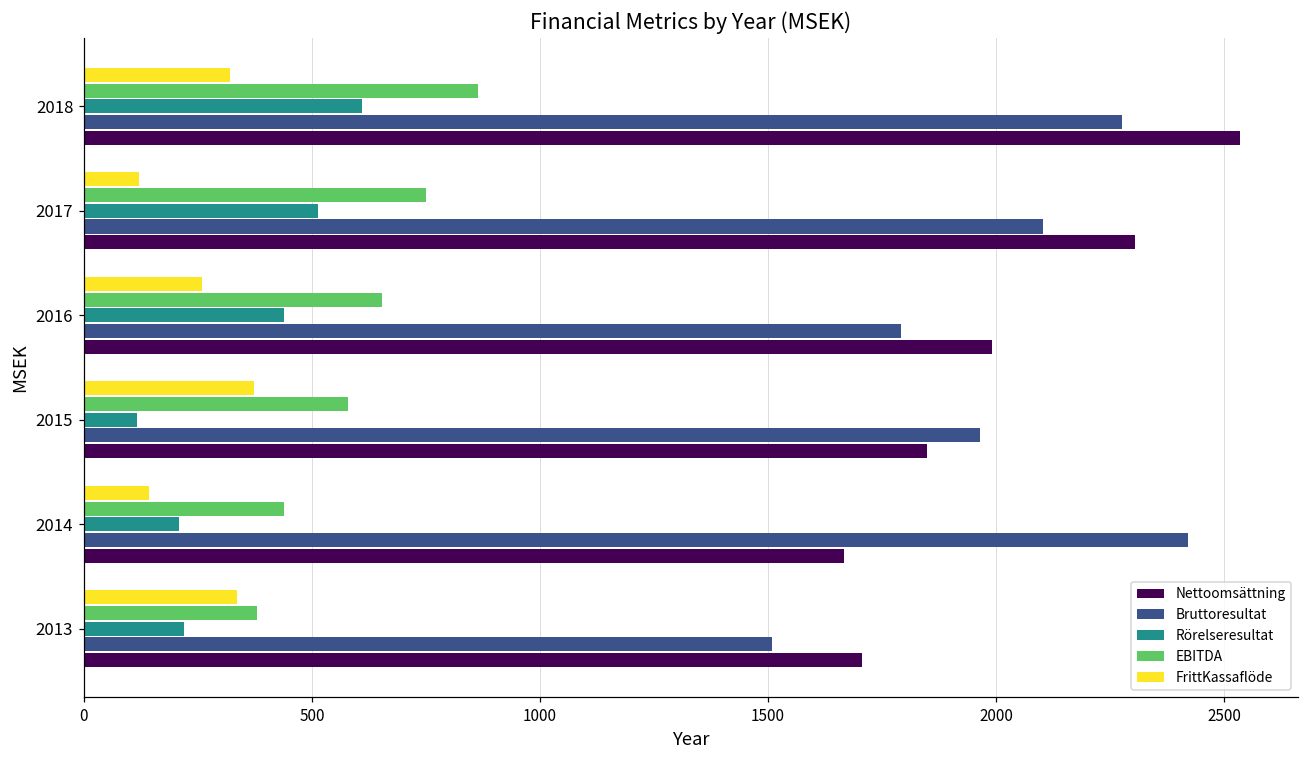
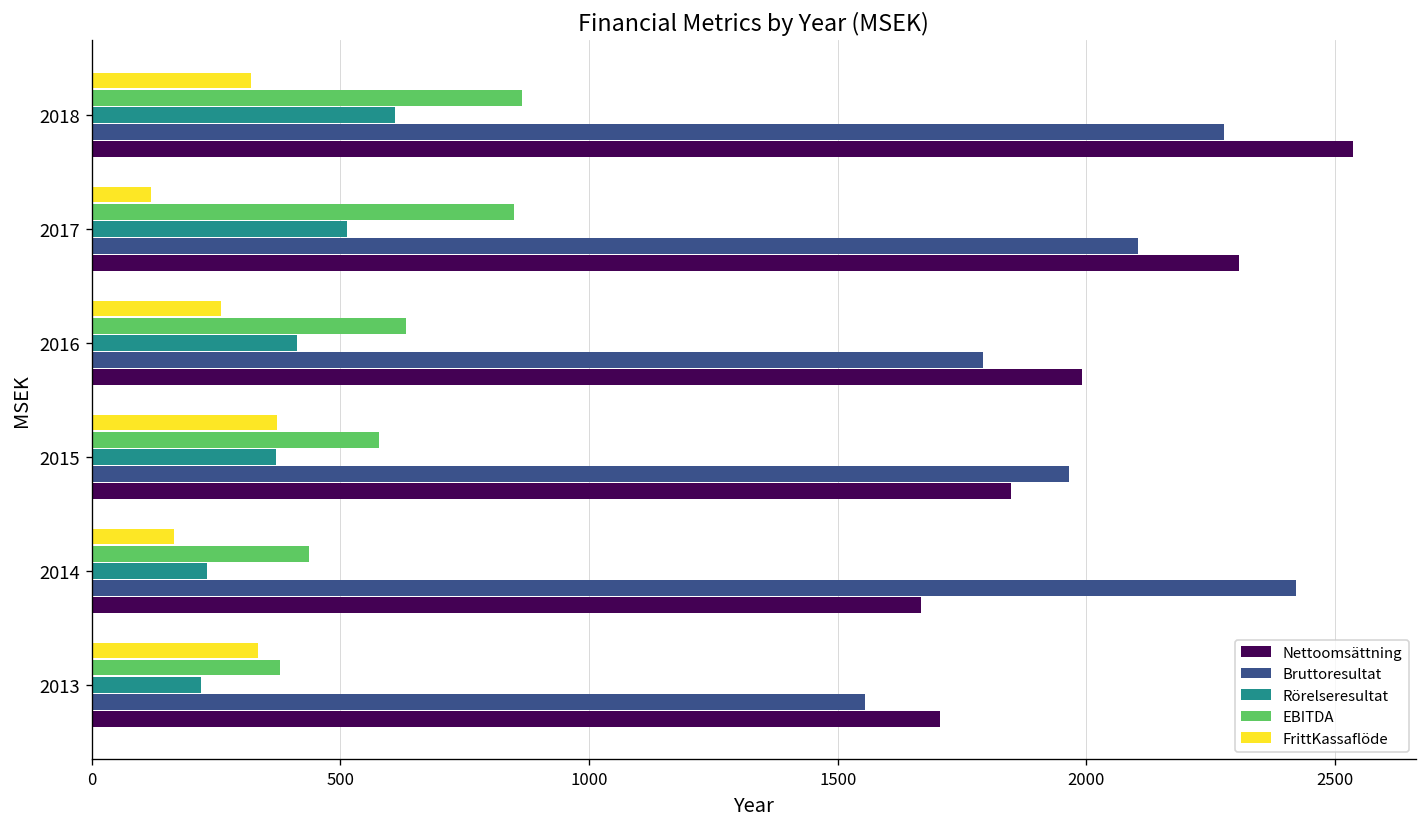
  {
    "Nettoomsättning": {
      "2018": 2540,
      "2017": 2310,
      "2016": 1990,
      "2015": 1850,
      "2014": 1670,
      "2013": 1710
    },
    "Bruttoresultat": {
      "2018": 2280,
      "2017": 2100,
      "2016": 1790,
      "2015": 1960,
      "2014": 2420,
-     "2013": 1510
+     "2013": 1550
    },
    "Rörelseresultat": {
      "2018": 610,
      "2017": 510,
-     "2016": 440,
-     "2015": 120,
-     "2014": 210,
+     "2016": 410,
+     "2015": 370,
+     "2014": 230,
      "2013": 220
    },
    "EBITDA": {
      "2018": 860,
-     "2017": 750,
-     "2016": 650,
+     "2017": 850,
+     "2016": 630,
      "2015": 580,
      "2014": 440,
      "2013": 380
    },
    "FrittKassaflöde": {
      "2018": 320,
      "2017": 120,
      "2016": 260,
      "2015": 370,
-     "2014": 140,
+     "2014": 170,
      "2013": 330
    }
  }
